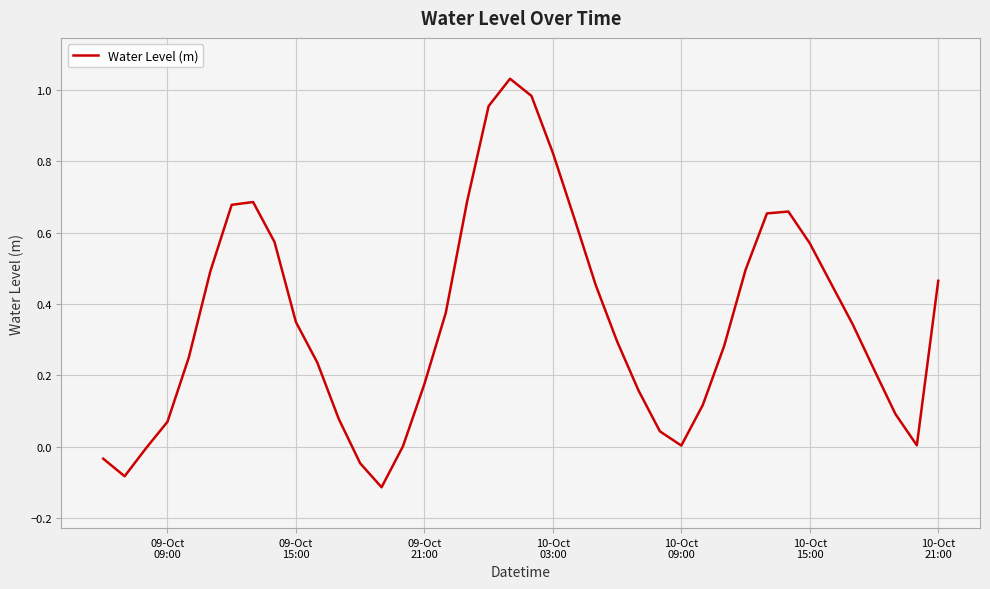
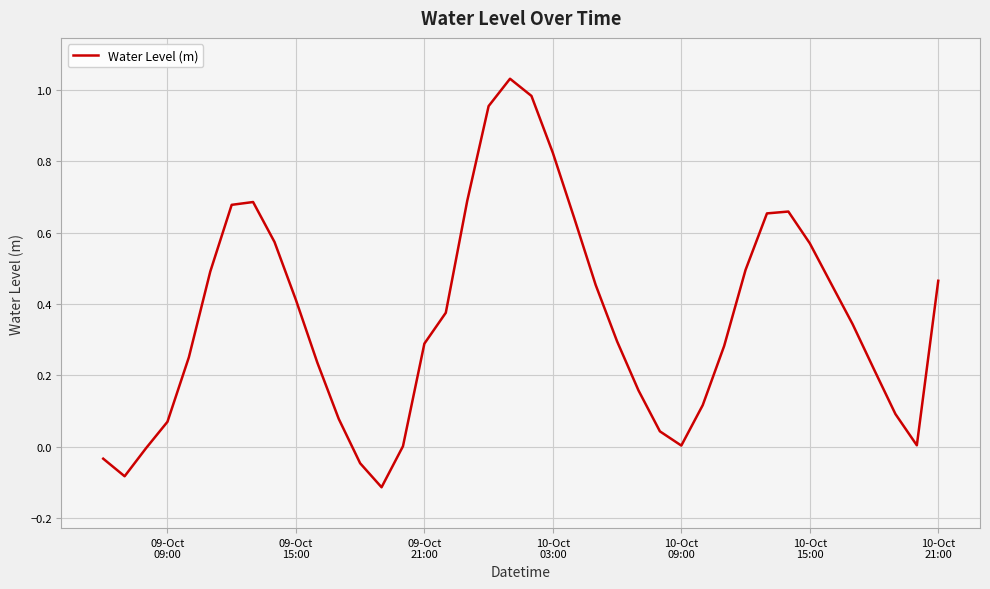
  {
    "09-Oct 09:00": 0.07,
-   "09-Oct 15:00": 0.35,
-   "09-Oct 21:00": 0.18,
+   "09-Oct 15:00": 0.41,
+   "09-Oct 21:00": 0.29,
    "10-Oct 03:00": 0.82,
    "10-Oct 09:00": 0.00,
    "10-Oct 15:00": 0.57,
    "10-Oct 21:00": 0.46
  }
